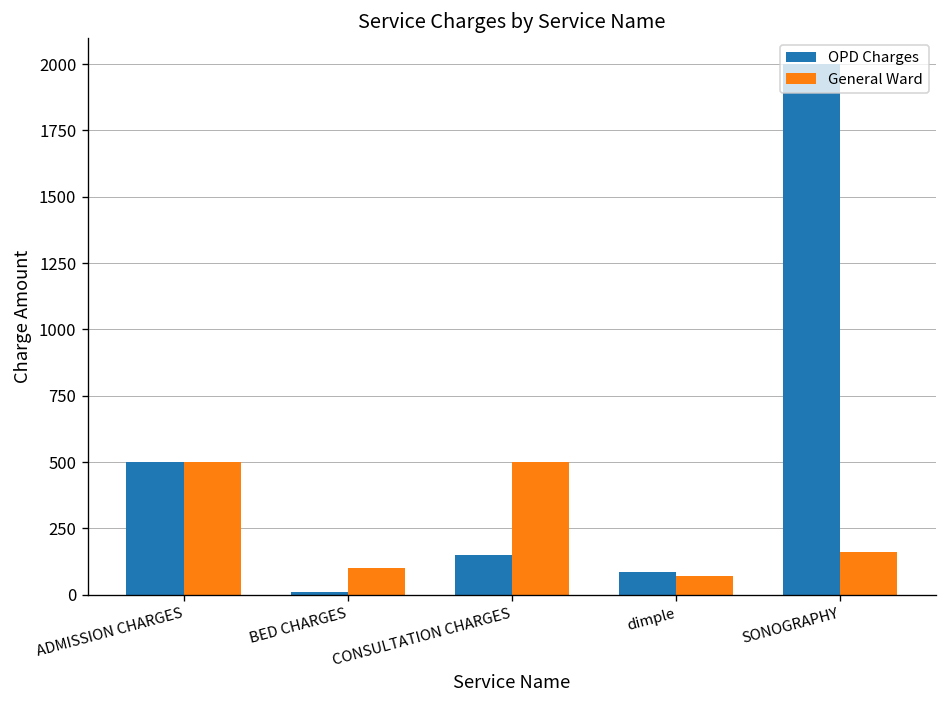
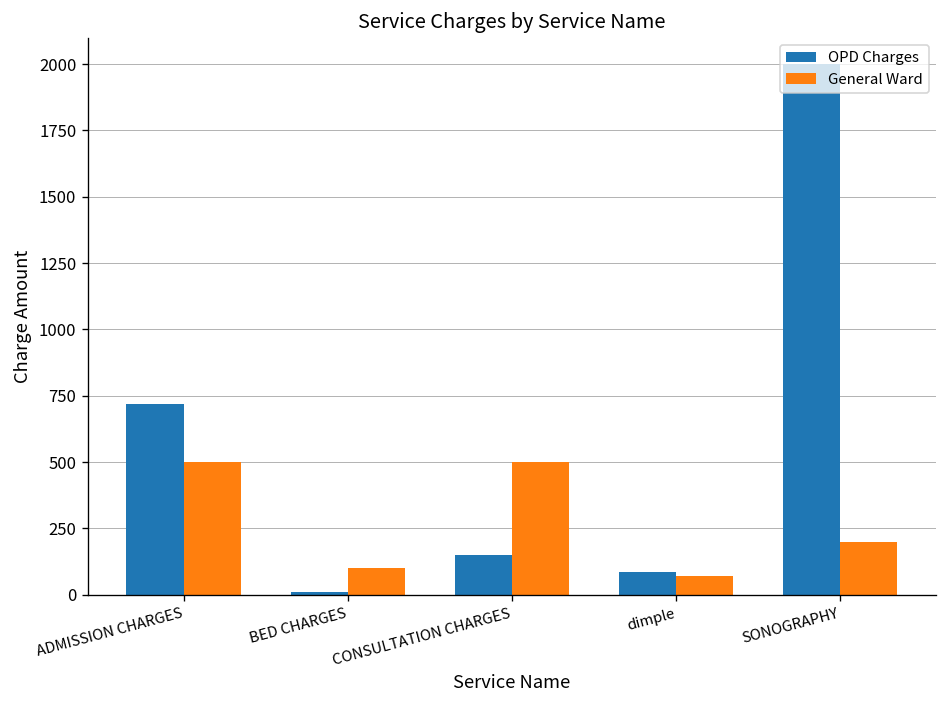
  {
    "OPD Charges": {
-     "ADMISSION CHARGES": 500,
+     "ADMISSION CHARGES": 720,
      "CONSULTATION CHARGES": 150,
      "dimple": 90
    },
    "General Ward": {
      "ADMISSION CHARGES": 500,
      "BED CHARGES": 100,
      "CONSULTATION CHARGES": 500,
      "dimple": 70,
-     "SONOGRAPHY": 160
+     "SONOGRAPHY": 200
    }
  }
